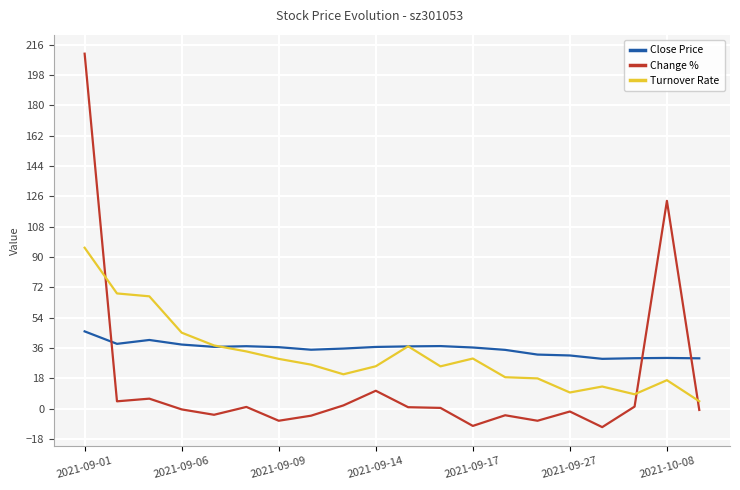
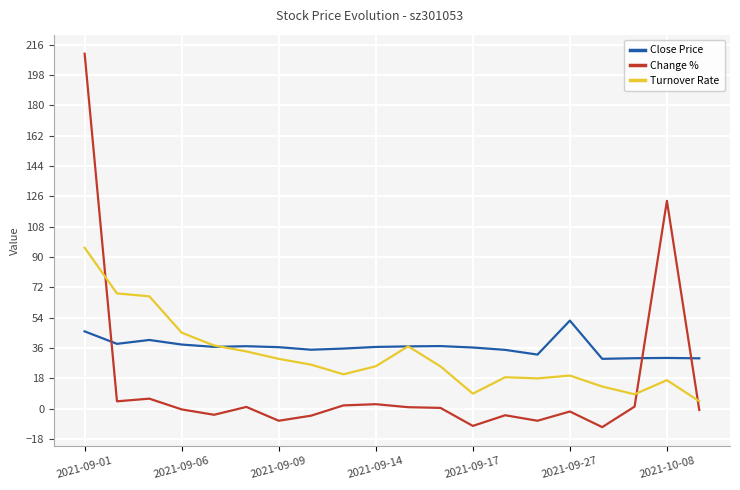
  {
    "Close Price": {
      "2021-09-01": 46,
      "2021-09-06": 38,
      "2021-09-09": 37,
      "2021-09-14": 37,
      "2021-09-17": 36,
-     "2021-09-27": 32,
+     "2021-09-27": 52,
      "2021-10-08": 30
    },
    "Change %": {
      "2021-09-01": 211,
      "2021-09-06": 0,
      "2021-09-09": -7,
-     "2021-09-14": 11,
+     "2021-09-14": 3,
      "2021-09-17": -10,
      "2021-09-27": -2,
      "2021-10-08": 123
    },
    "Turnover Rate": {
      "2021-09-01": 96,
      "2021-09-06": 45,
      "2021-09-09": 30,
      "2021-09-14": 25,
-     "2021-09-17": 30,
-     "2021-09-27": 10,
+     "2021-09-17": 9,
+     "2021-09-27": 20,
      "2021-10-08": 17
    }
  }
